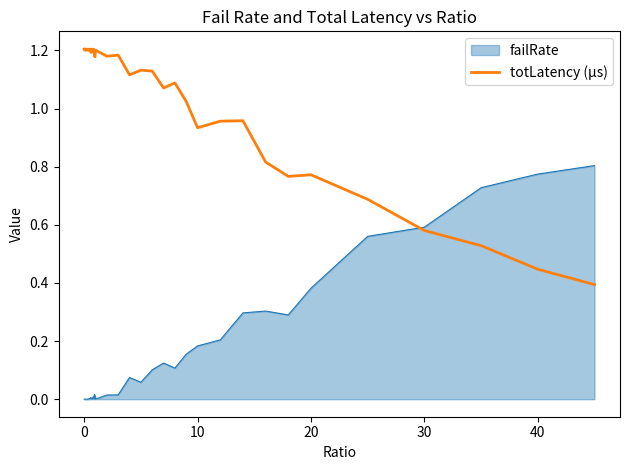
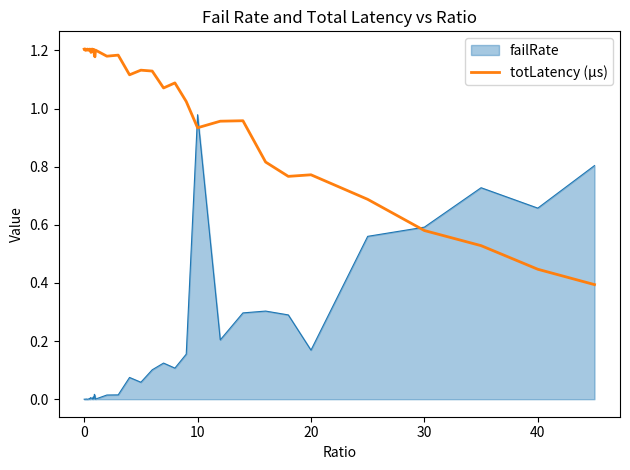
  {
    "failRate": {
      "0": 0.00,
-     "10": 0.18,
-     "20": 0.38,
+     "10": 0.98,
+     "20": 0.17,
      "30": 0.59,
-     "40": 0.77
+     "40": 0.66
    },
    "totLatency (µs)": {
      "0": 1.20,
      "10": 0.93,
      "20": 0.77,
      "30": 0.58,
      "40": 0.45
    }
  }
